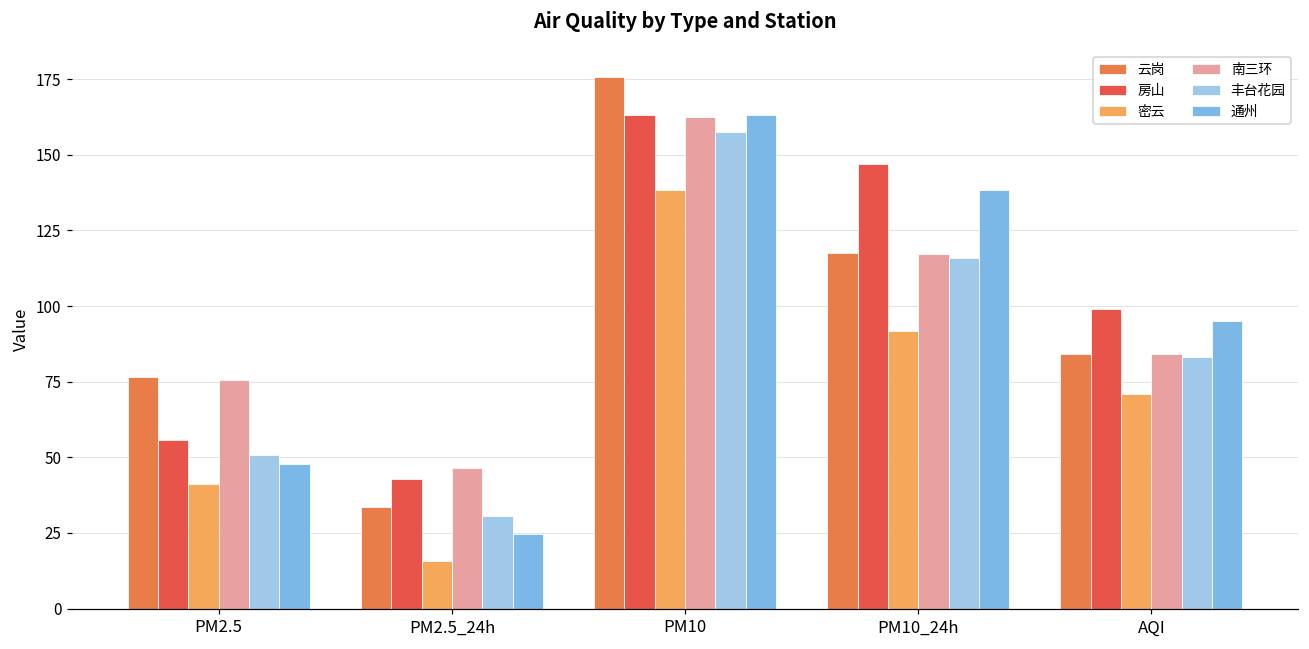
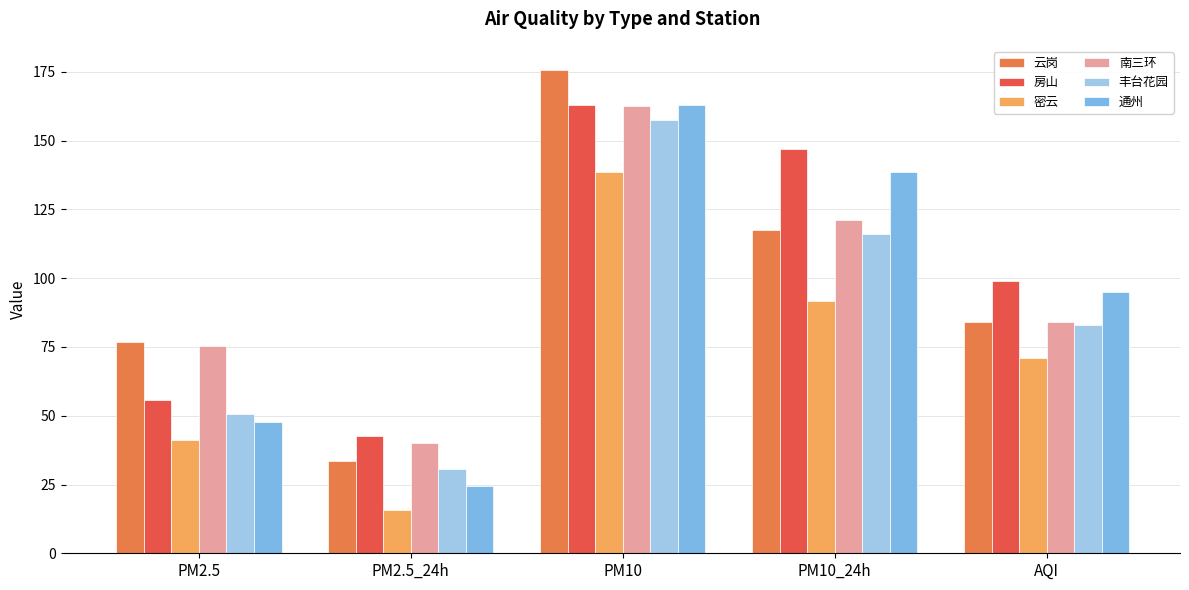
  {
    "南三环": {
      "PM2.5": 75,
-     "PM2.5_24h": 47,
+     "PM2.5_24h": 40,
      "PM10": 163,
-     "PM10_24h": 117,
+     "PM10_24h": 121,
      "AQI": 84
    }
  }
